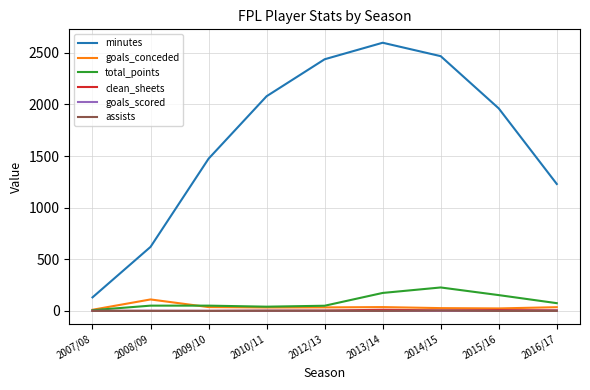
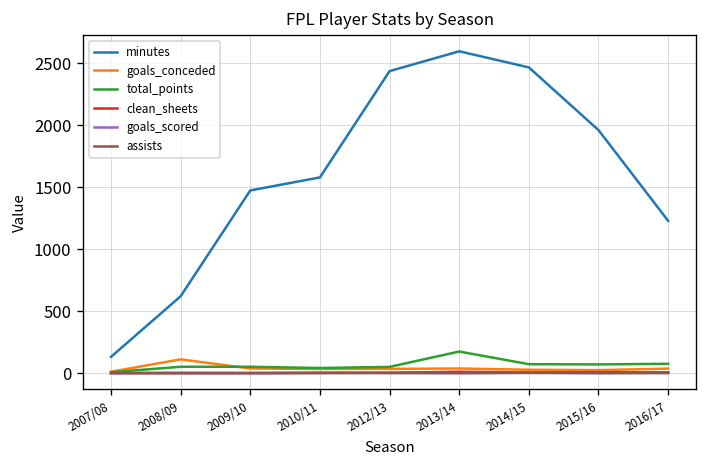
  {
    "minutes": {
      "2007/08": 130,
      "2008/09": 620,
      "2009/10": 1470,
-     "2010/11": 2080,
+     "2010/11": 1580,
      "2012/13": 2440,
      "2013/14": 2600,
      "2014/15": 2470,
      "2015/16": 1960,
      "2016/17": 1230
    },
    "goals_conceded": {
      "2008/09": 110,
      "2013/14": 40,
      "2016/17": 40
    },
    "total_points": {
      "2008/09": 50,
      "2013/14": 170,
-     "2014/15": 230,
-     "2015/16": 150,
+     "2014/15": 70,
+     "2015/16": 70,
      "2016/17": 80
    }
  }
